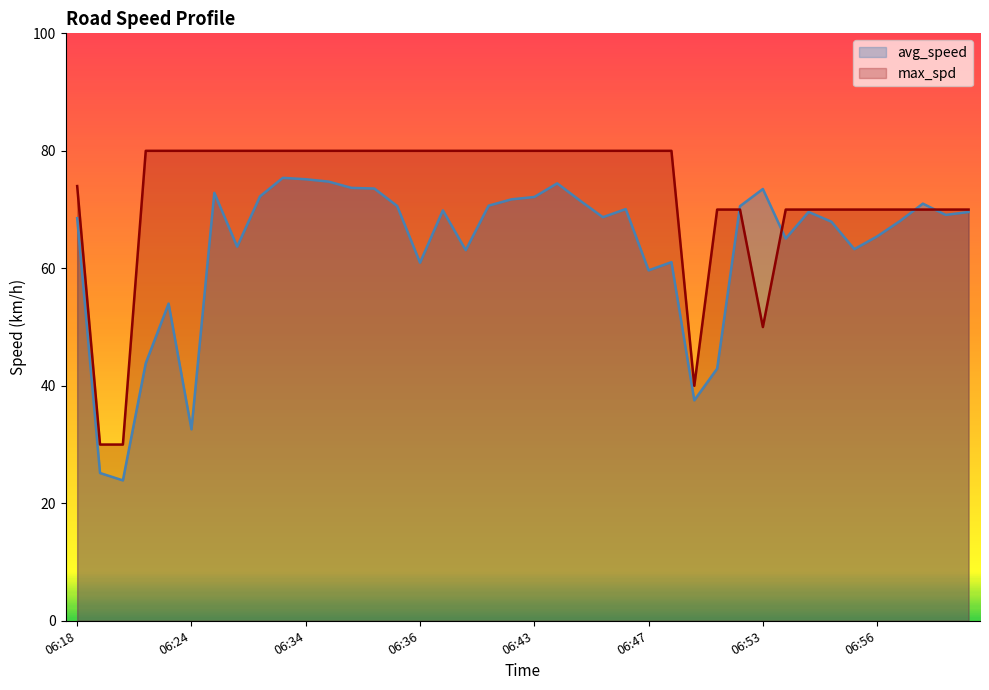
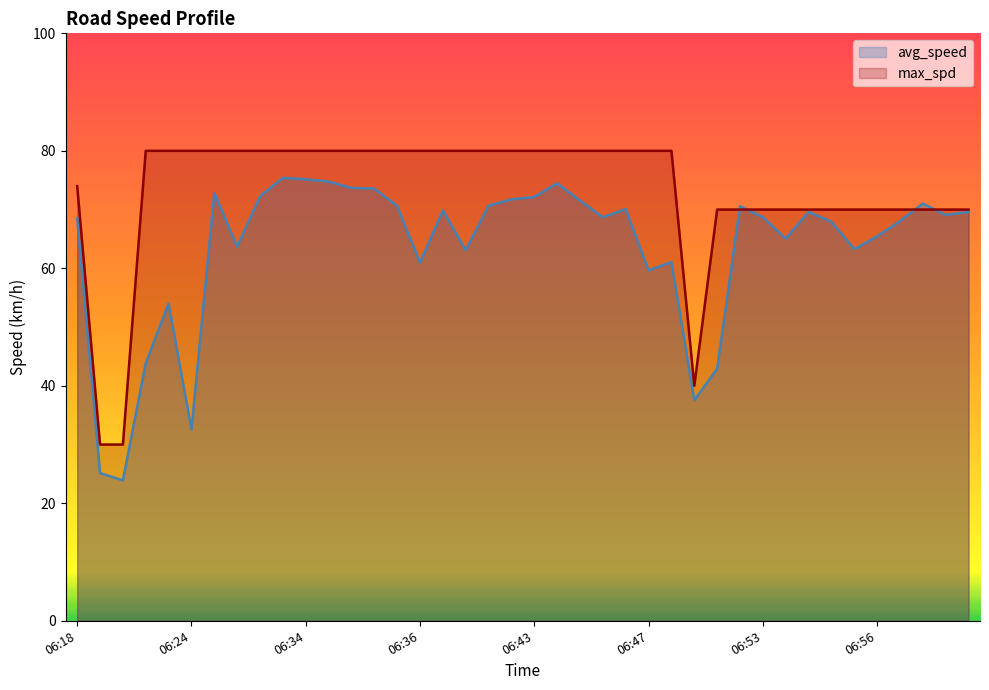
  {
    "avg_speed": {
      "06:18": 69,
      "06:24": 33,
      "06:36": 61,
      "06:43": 72,
      "06:47": 60,
-     "06:53": 74
+     "06:53": 69
    },
    "max_spd": {
      "06:18": 74,
      "06:24": 80,
      "06:36": 80,
      "06:43": 80,
      "06:47": 80,
-     "06:53": 50
+     "06:53": 70
    }
  }
